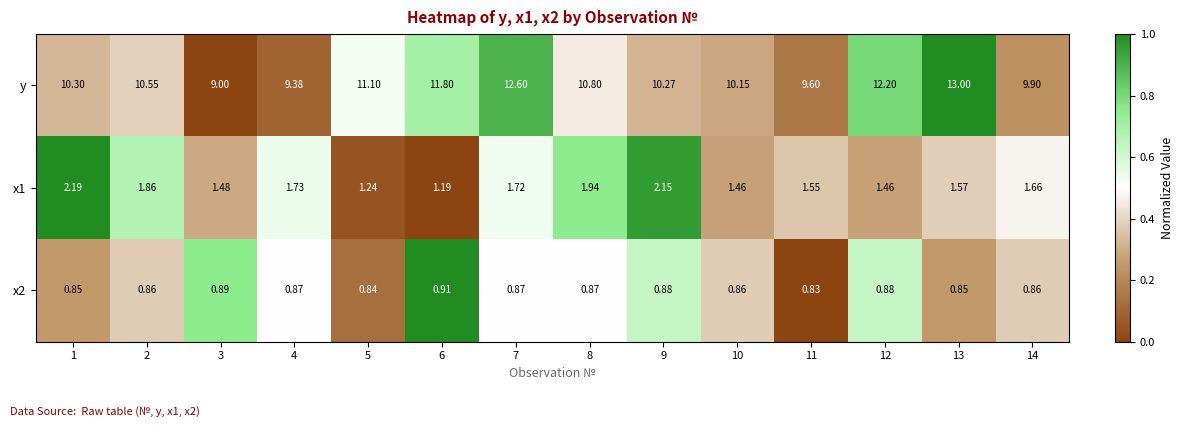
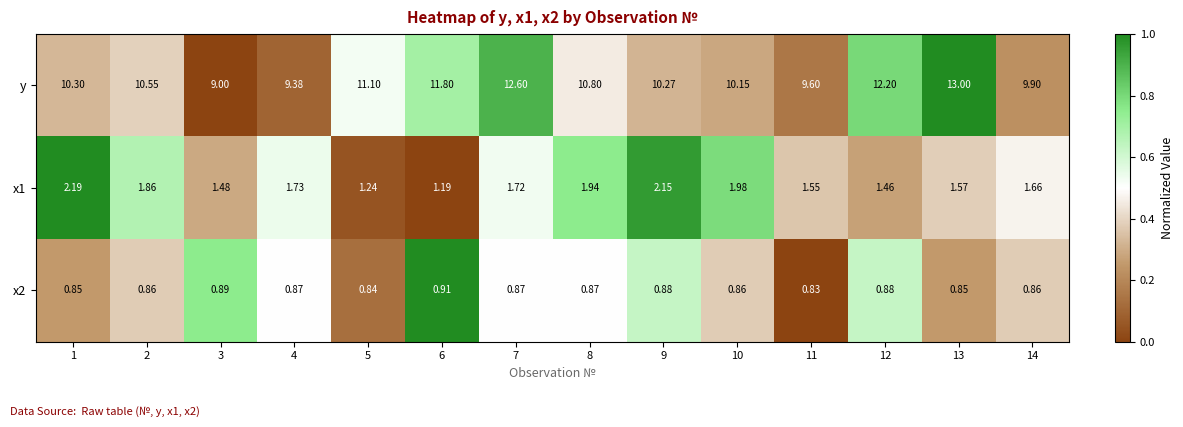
  {
    "y": {
      "1": 10.30,
      "2": 10.55,
      "3": 9.00,
      "4": 9.38,
      "5": 11.10,
      "6": 11.80,
      "7": 12.60,
      "8": 10.80,
      "9": 10.27,
      "10": 10.15,
      "11": 9.60,
      "12": 12.20,
      "13": 13.00,
      "14": 9.90
    },
    "x1": {
      "1": 2.19,
      "2": 1.86,
      "3": 1.48,
      "4": 1.73,
      "5": 1.24,
      "6": 1.19,
      "7": 1.72,
      "8": 1.94,
      "9": 2.15,
-     "10": 1.46,
+     "10": 1.98,
      "11": 1.55,
      "12": 1.46,
      "13": 1.57,
      "14": 1.66
    },
    "x2": {
      "1": 0.85,
      "2": 0.86,
      "3": 0.89,
      "4": 0.87,
      "5": 0.84,
      "6": 0.91,
      "7": 0.87,
      "8": 0.87,
      "9": 0.88,
      "10": 0.86,
      "11": 0.83,
      "12": 0.88,
      "13": 0.85,
      "14": 0.86
    }
  }
